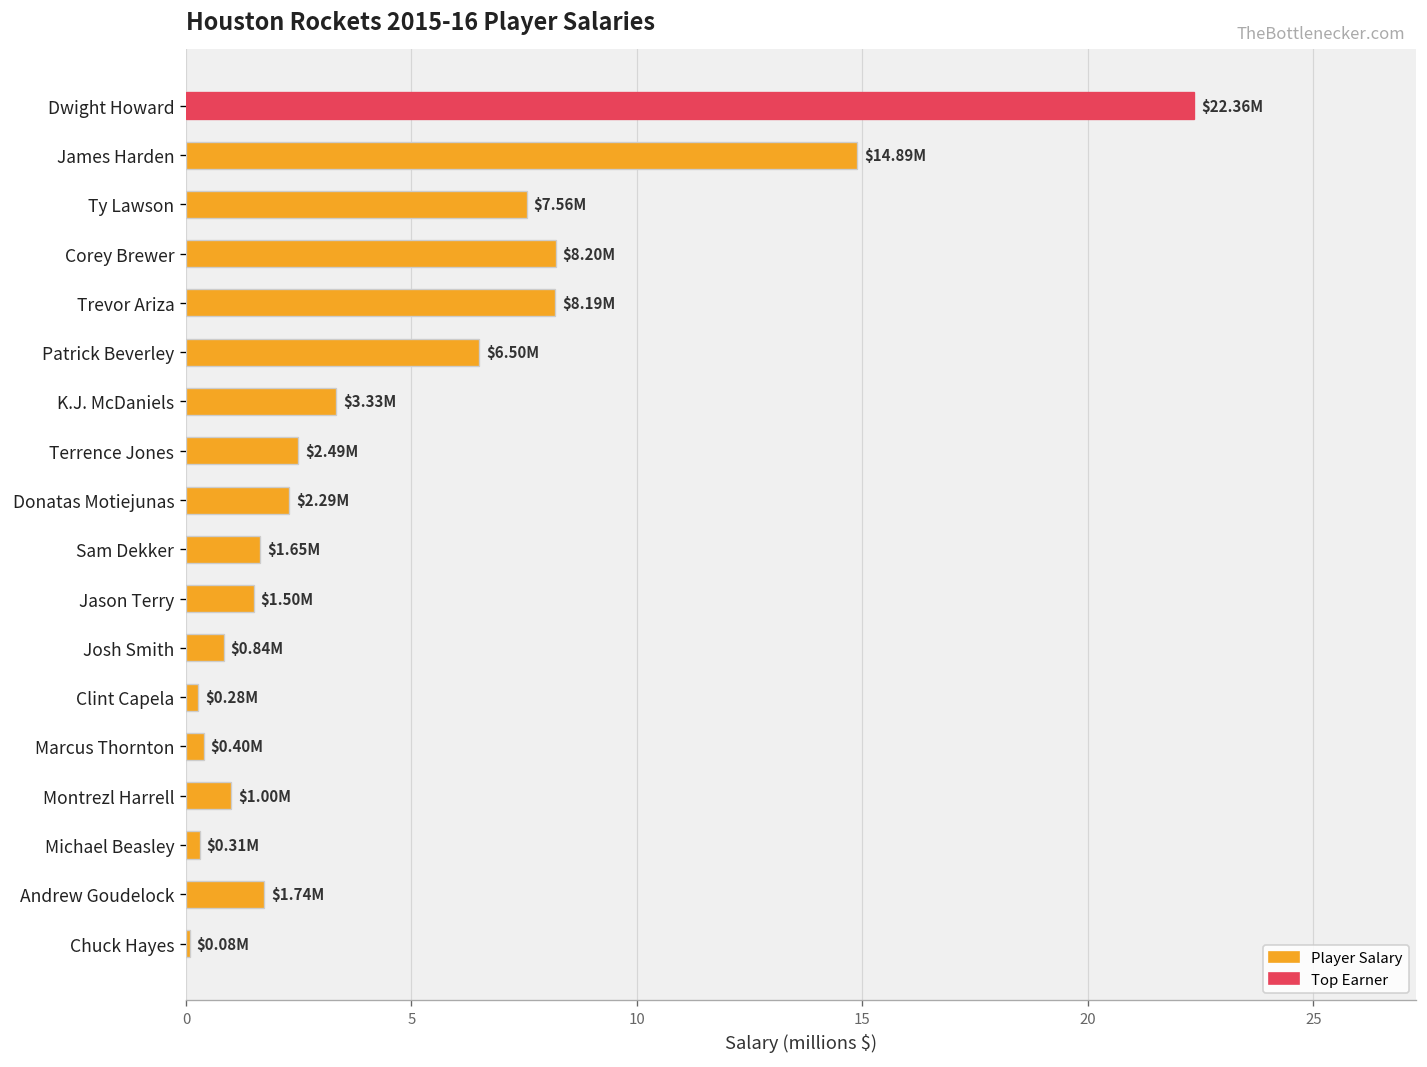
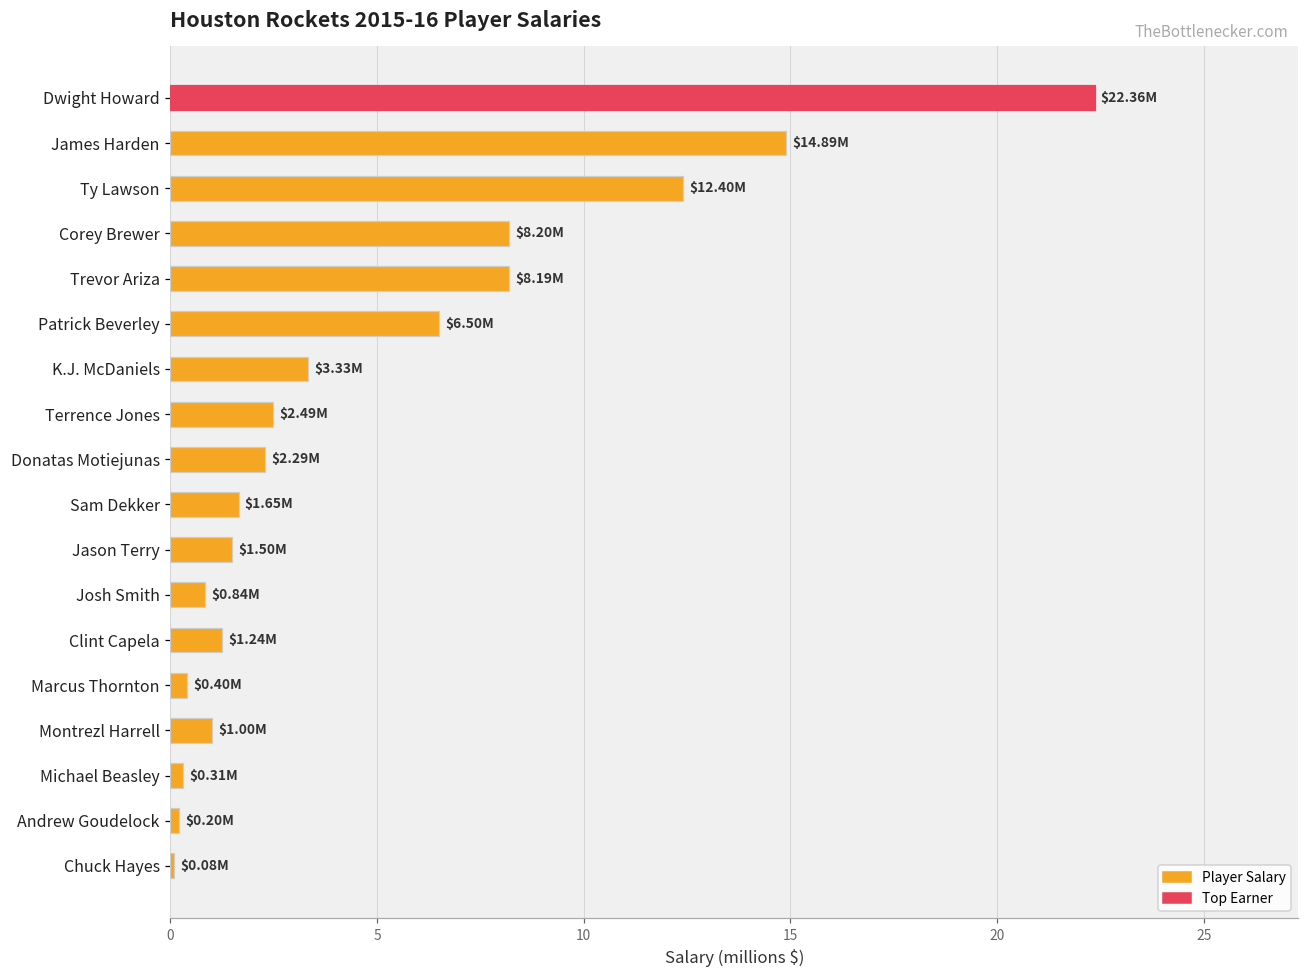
  {
    "Dwight Howard": "$22.36M",
    "James Harden": "$14.89M",
-   "Ty Lawson": "$7.56M",
+   "Ty Lawson": "$12.40M",
    "Corey Brewer": "$8.20M",
    "Trevor Ariza": "$8.19M",
    "Patrick Beverley": "$6.50M",
    "K.J. McDaniels": "$3.33M",
    "Terrence Jones": "$2.49M",
    "Donatas Motiejunas": "$2.29M",
    "Sam Dekker": "$1.65M",
    "Jason Terry": "$1.50M",
    "Josh Smith": "$0.84M",
-   "Clint Capela": "$0.28M",
+   "Clint Capela": "$1.24M",
    "Marcus Thornton": "$0.40M",
    "Montrezl Harrell": "$1.00M",
    "Michael Beasley": "$0.31M",
-   "Andrew Goudelock": "$1.74M",
+   "Andrew Goudelock": "$0.20M",
    "Chuck Hayes": "$0.08M"
  }
